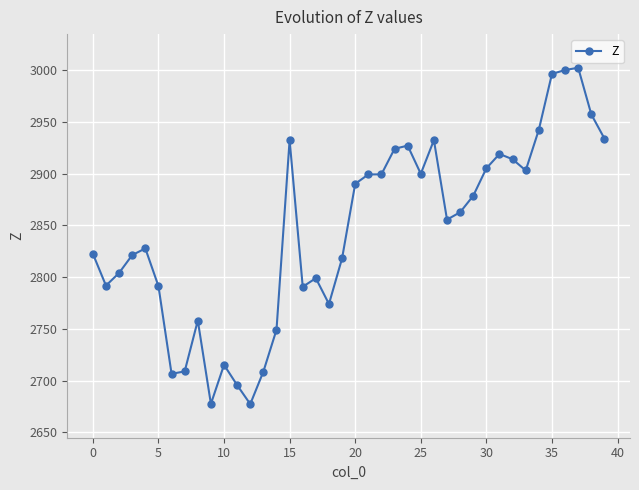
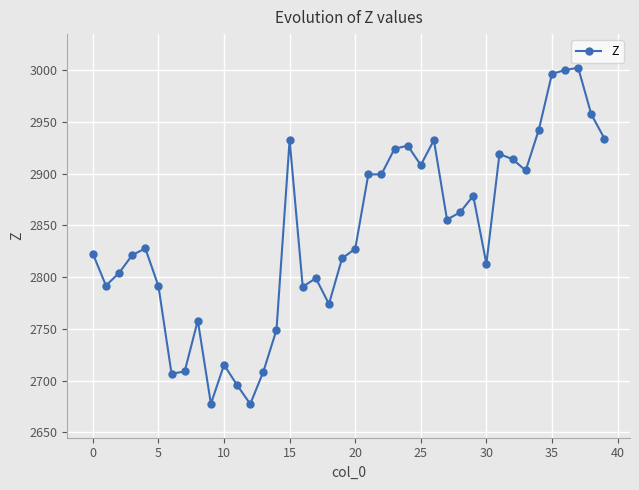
  {
    "0": 2823,
    "5": 2791,
    "10": 2715,
    "15": 2932,
-   "20": 2890,
-   "25": 2900,
-   "30": 2905,
+   "20": 2827,
+   "25": 2908,
+   "30": 2813,
    "35": 2996
  }
